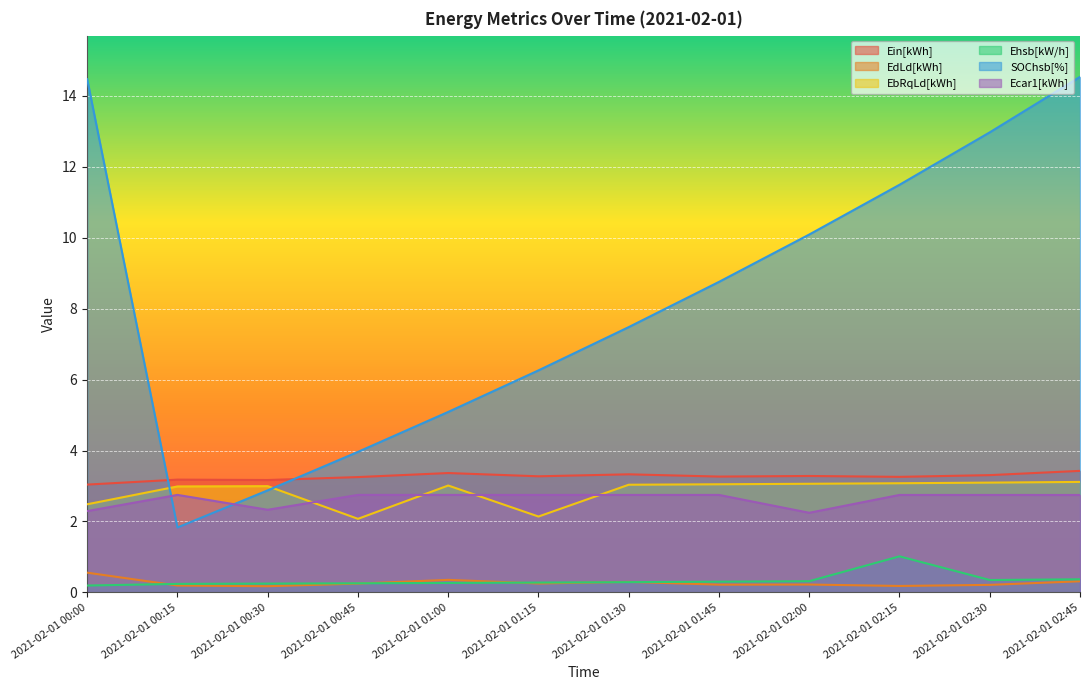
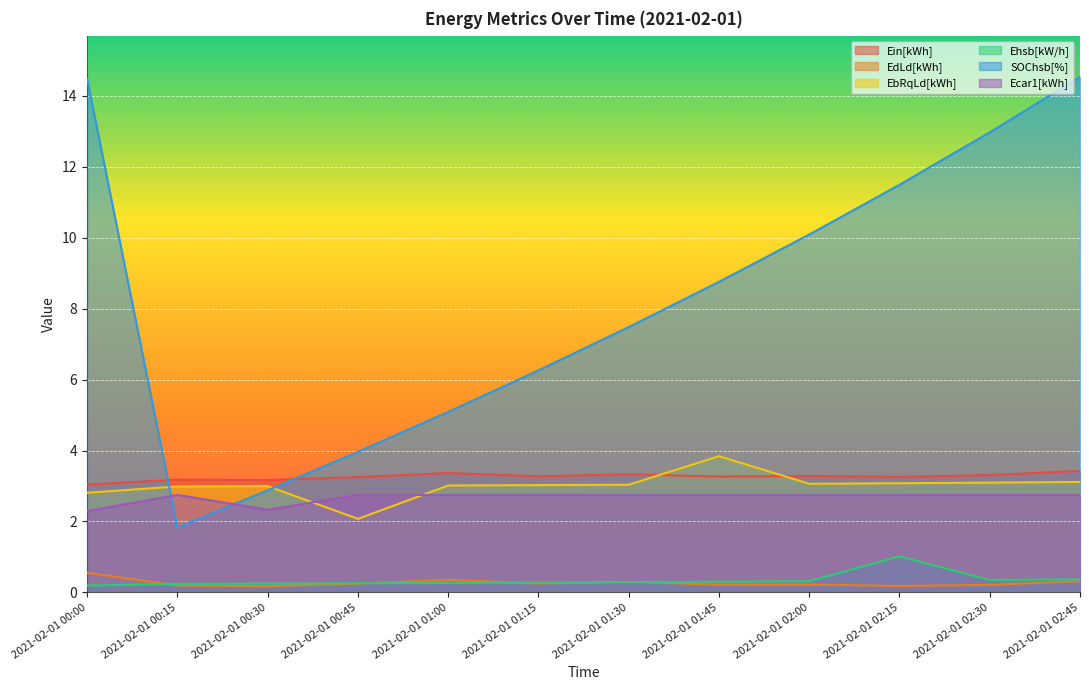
  {
    "EbRqLd[kWh]": {
-     "2021-02-01 00:00": 2.5,
+     "2021-02-01 00:00": 2.8,
      "2021-02-01 00:15": 3.0,
      "2021-02-01 00:30": 3.0,
      "2021-02-01 00:45": 2.1,
      "2021-02-01 01:00": 3.0,
-     "2021-02-01 01:15": 2.1,
+     "2021-02-01 01:15": 3.0,
      "2021-02-01 01:30": 3.0,
-     "2021-02-01 01:45": 3.0,
+     "2021-02-01 01:45": 3.8,
      "2021-02-01 02:00": 3.1,
      "2021-02-01 02:15": 3.1,
      "2021-02-01 02:30": 3.1,
      "2021-02-01 02:45": 3.1
    },
    "Ehsb[kW/h]": {
      "2021-02-01 00:00": 0.2,
      "2021-02-01 00:30": 0.2,
      "2021-02-01 01:00": 0.3,
      "2021-02-01 01:45": 0.3,
      "2021-02-01 02:00": 0.3,
      "2021-02-01 02:15": 1.0,
      "2021-02-01 02:30": 0.3
    },
    "SOChsb[%]": {
      "2021-02-01 00:00": 14.5,
      "2021-02-01 00:15": 1.8,
      "2021-02-01 00:30": 2.9,
      "2021-02-01 00:45": 4.0,
      "2021-02-01 01:00": 5.1,
      "2021-02-01 01:15": 6.3,
      "2021-02-01 01:30": 7.5,
      "2021-02-01 01:45": 8.8,
      "2021-02-01 02:00": 10.1,
      "2021-02-01 02:15": 11.5,
      "2021-02-01 02:30": 13.0,
      "2021-02-01 02:45": 14.5
    },
    "Ecar1[kWh]": {
      "2021-02-01 00:00": 2.3,
      "2021-02-01 00:15": 2.7,
      "2021-02-01 00:30": 2.3,
      "2021-02-01 00:45": 2.7,
      "2021-02-01 01:00": 2.7,
      "2021-02-01 01:15": 2.7,
      "2021-02-01 01:30": 2.7,
      "2021-02-01 01:45": 2.7,
-     "2021-02-01 02:00": 2.2,
+     "2021-02-01 02:00": 2.7,
      "2021-02-01 02:15": 2.7,
      "2021-02-01 02:30": 2.7,
      "2021-02-01 02:45": 2.7
    }
  }
